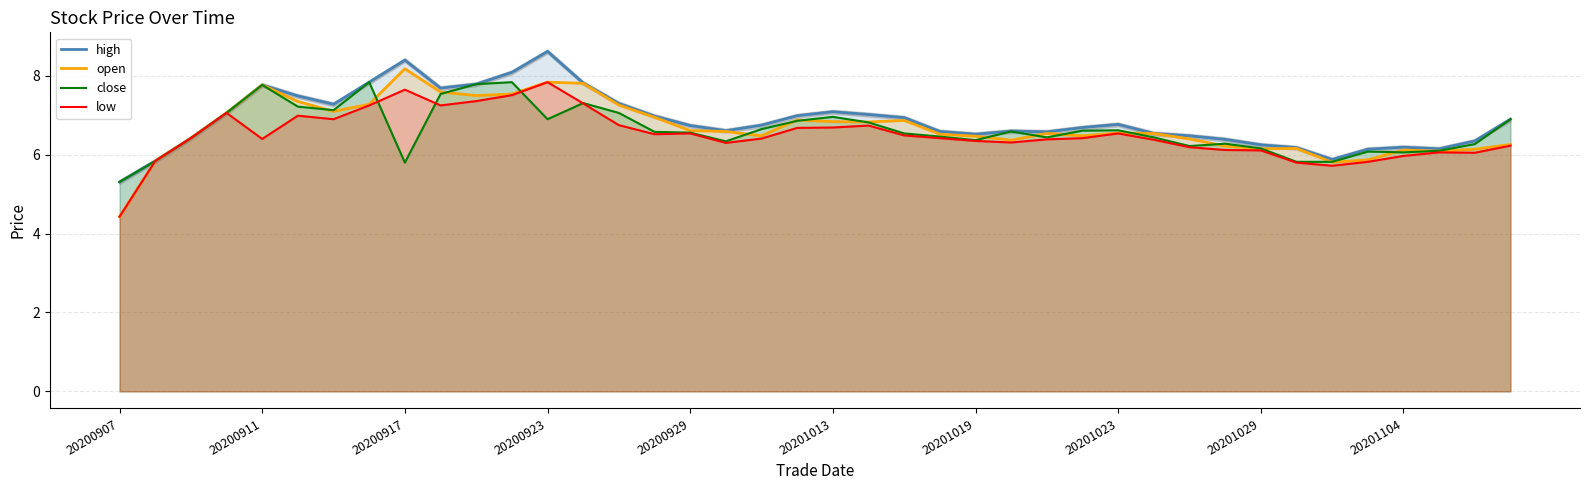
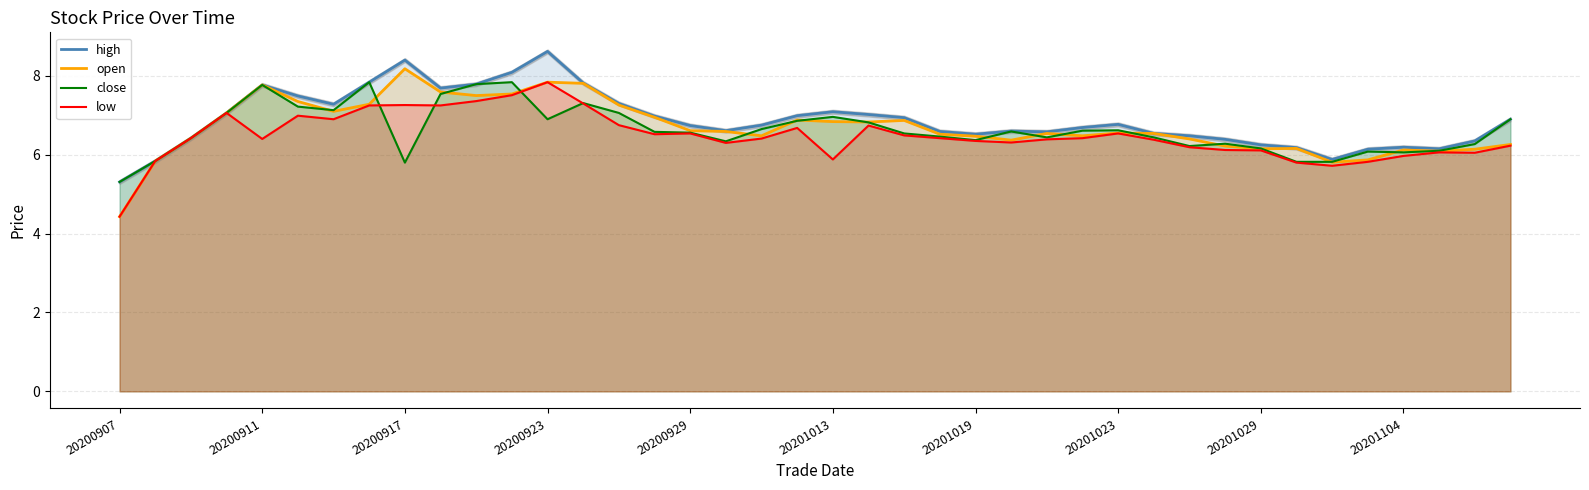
  {
    "open": {
      "20200917": 8.2,
      "20201013": 6.8
    },
    "close": {
      "20200917": 5.8,
      "20200923": 6.9,
      "20201013": 7.0,
      "20201023": 6.6
    },
    "low": {
      "20200911": 6.4,
-     "20200917": 7.7,
-     "20201013": 6.7,
+     "20200917": 7.3,
+     "20201013": 5.9,
      "20201104": 6.0
    }
  }
